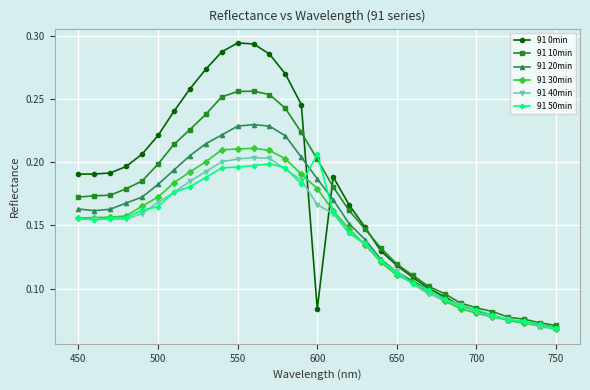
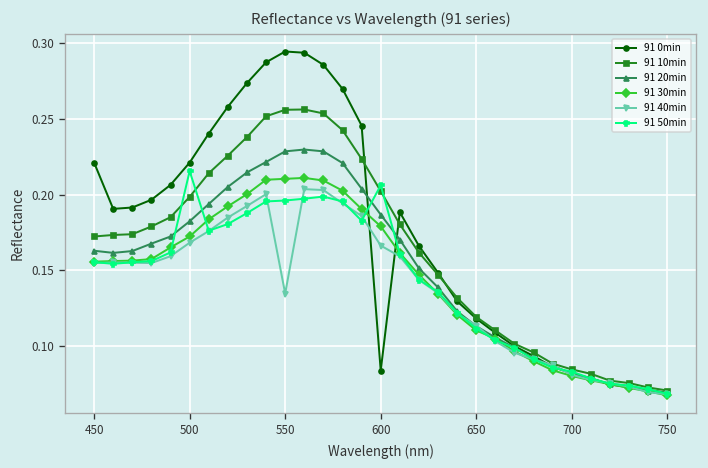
  {
    "91 0min": {
-     "450": 0.191,
+     "450": 0.221,
      "500": 0.221,
      "550": 0.294,
      "600": 0.084
    },
    "91 30min": {
      "500": 0.172,
      "550": 0.210,
      "600": 0.179
    },
    "91 40min": {
      "500": 0.168,
-     "550": 0.203,
+     "550": 0.135,
      "600": 0.166
    },
    "91 50min": {
-     "500": 0.165,
+     "500": 0.216,
      "550": 0.196,
      "600": 0.206
    }
  }
